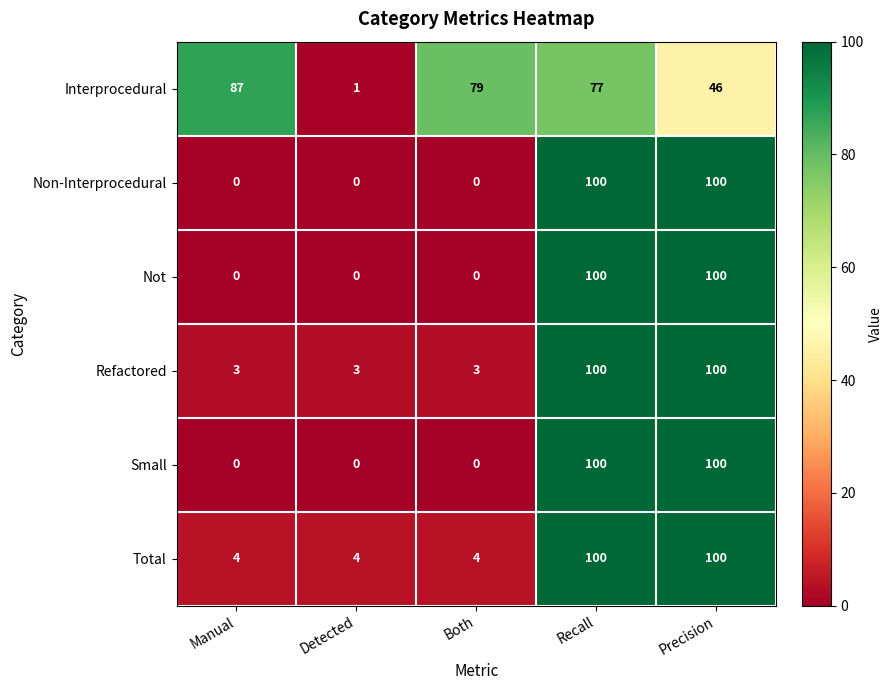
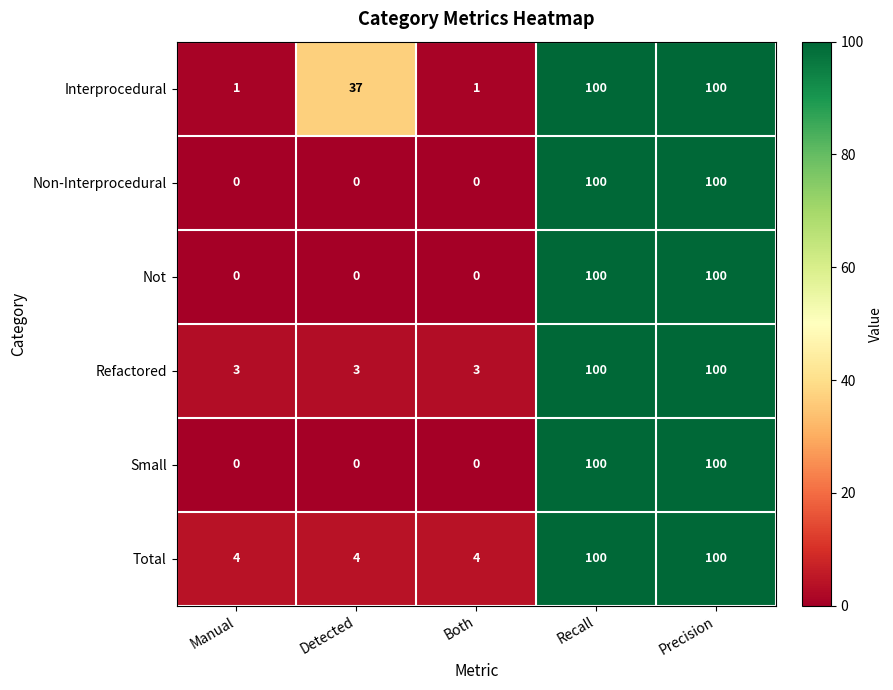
  {
    "Interprocedural": {
-     "Manual": 87,
-     "Detected": 1,
-     "Both": 79,
-     "Recall": 77,
-     "Precision": 46
+     "Manual": 1,
+     "Detected": 37,
+     "Both": 1,
+     "Recall": 100,
+     "Precision": 100
    },
    "Non-Interprocedural": {
      "Manual": 0,
      "Detected": 0,
      "Both": 0,
      "Recall": 100,
      "Precision": 100
    },
    "Not": {
      "Manual": 0,
      "Detected": 0,
      "Both": 0,
      "Recall": 100,
      "Precision": 100
    },
    "Refactored": {
      "Manual": 3,
      "Detected": 3,
      "Both": 3,
      "Recall": 100,
      "Precision": 100
    },
    "Small": {
      "Manual": 0,
      "Detected": 0,
      "Both": 0,
      "Recall": 100,
      "Precision": 100
    },
    "Total": {
      "Manual": 4,
      "Detected": 4,
      "Both": 4,
      "Recall": 100,
      "Precision": 100
    }
  }
